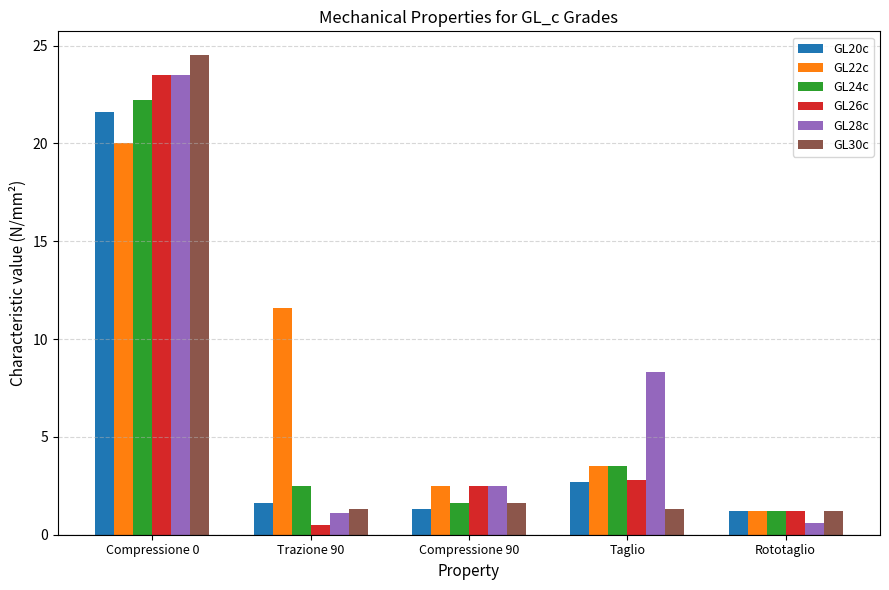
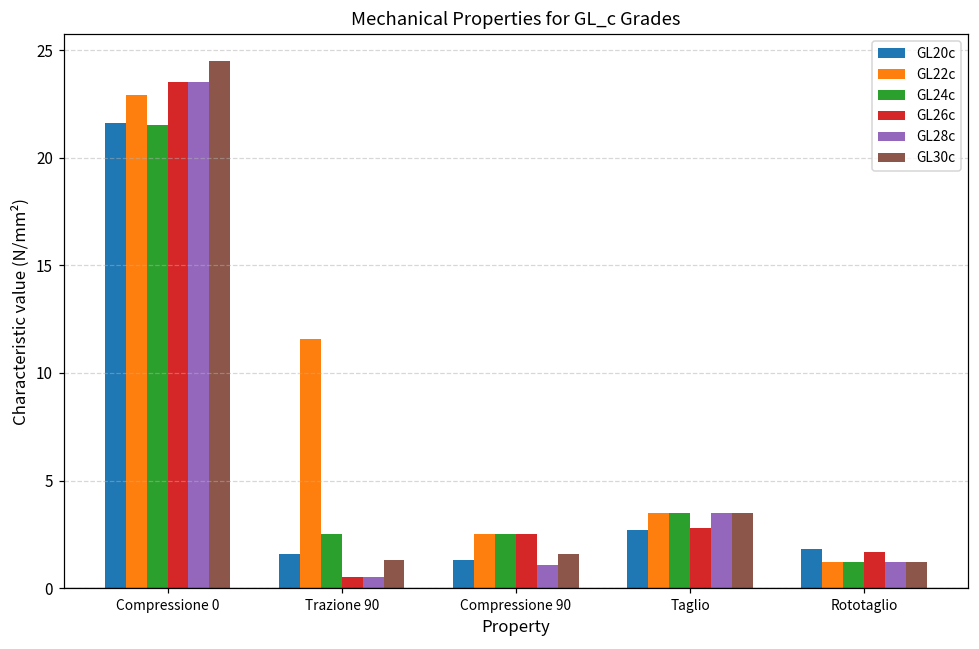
  {
    "GL20c": {
      "Compressione 0": 21.6,
      "Trazione 90": 1.6,
      "Compressione 90": 1.3,
      "Taglio": 2.7,
-     "Rototaglio": 1.2
+     "Rototaglio": 1.8
    },
    "GL22c": {
-     "Compressione 0": 20.0,
+     "Compressione 0": 22.9,
      "Trazione 90": 11.6,
      "Compressione 90": 2.5,
      "Taglio": 3.5,
      "Rototaglio": 1.2
    },
    "GL24c": {
-     "Compressione 0": 22.2,
+     "Compressione 0": 21.5,
      "Trazione 90": 2.5,
-     "Compressione 90": 1.6,
+     "Compressione 90": 2.5,
      "Taglio": 3.5,
      "Rototaglio": 1.2
    },
    "GL26c": {
      "Compressione 0": 23.5,
      "Trazione 90": 0.5,
      "Compressione 90": 2.5,
      "Taglio": 2.8,
-     "Rototaglio": 1.2
+     "Rototaglio": 1.7
    },
    "GL28c": {
      "Compressione 0": 23.5,
-     "Trazione 90": 1.1,
-     "Compressione 90": 2.5,
-     "Taglio": 8.3,
-     "Rototaglio": 0.6
+     "Trazione 90": 0.5,
+     "Compressione 90": 1.1,
+     "Taglio": 3.5,
+     "Rototaglio": 1.2
    },
    "GL30c": {
      "Compressione 0": 24.5,
      "Trazione 90": 1.3,
      "Compressione 90": 1.6,
-     "Taglio": 1.3,
+     "Taglio": 3.5,
      "Rototaglio": 1.2
    }
  }
